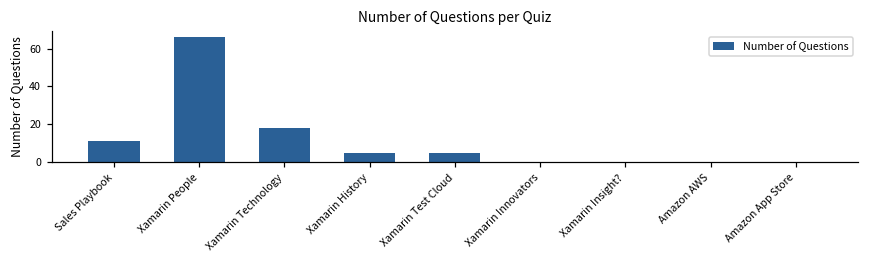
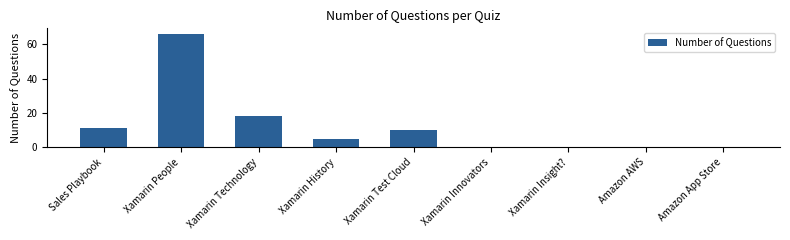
  {
    "Sales Playbook": 11,
    "Xamarin People": 66,
    "Xamarin Technology": 18,
    "Xamarin History": 5,
-   "Xamarin Test Cloud": 5,
+   "Xamarin Test Cloud": 10,
    "Xamarin Innovators": 0,
    "Xamarin Insight?": 0,
    "Amazon AWS": 0,
    "Amazon App Store": 0
  }
